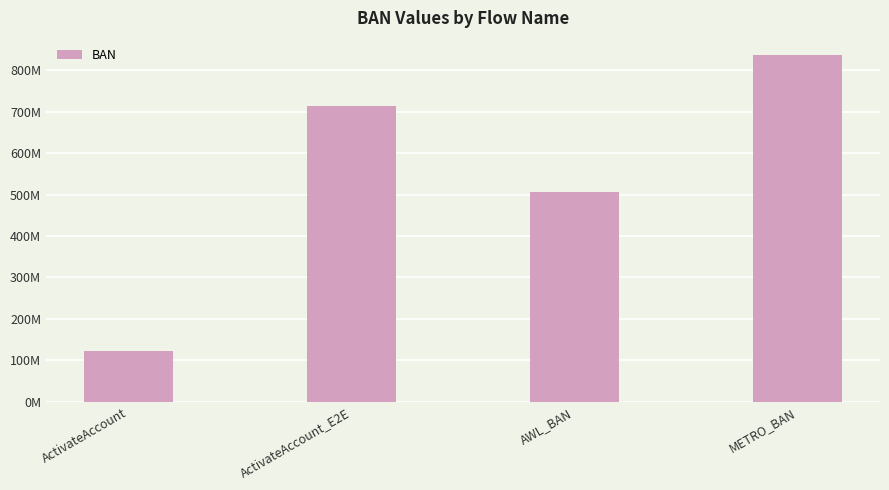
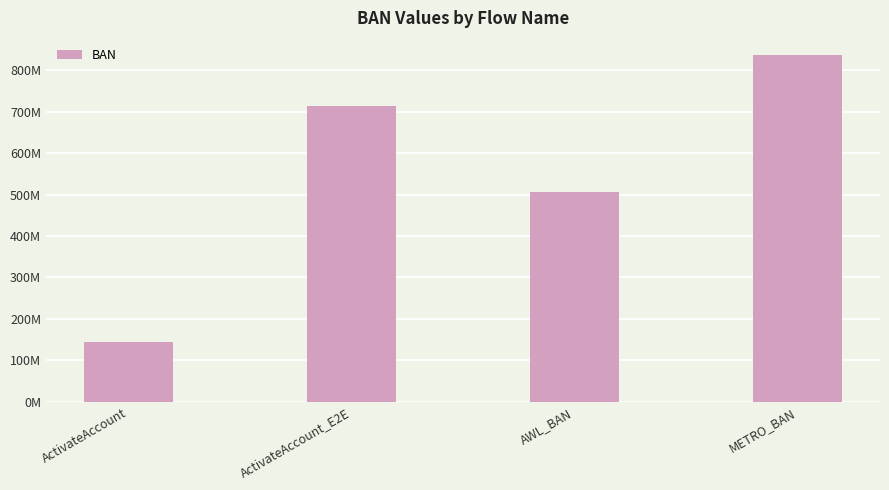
  {
-   "ActivateAccount": 120000000,
+   "ActivateAccount": 140000000,
    "ActivateAccount_E2E": 710000000,
    "AWL_BAN": 510000000,
    "METRO_BAN": 840000000
  }
